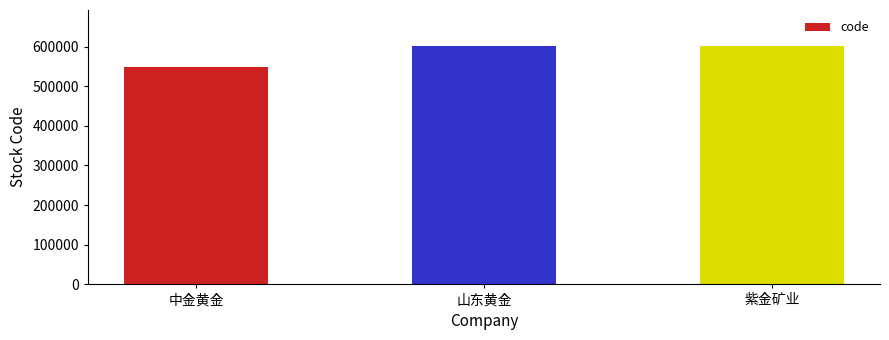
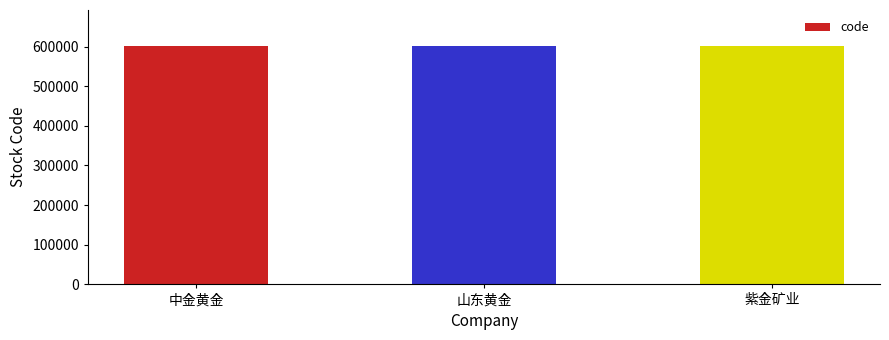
  {
-   "中金黄金": 550000,
+   "中金黄金": 600000,
    "山东黄金": 600000,
    "紫金矿业": 600000
  }
